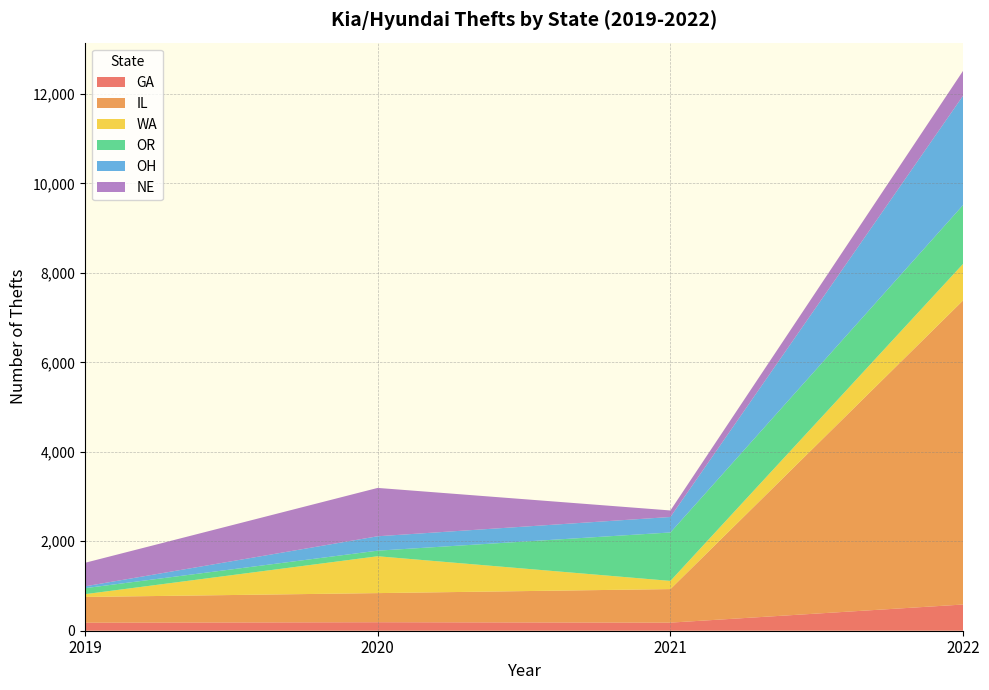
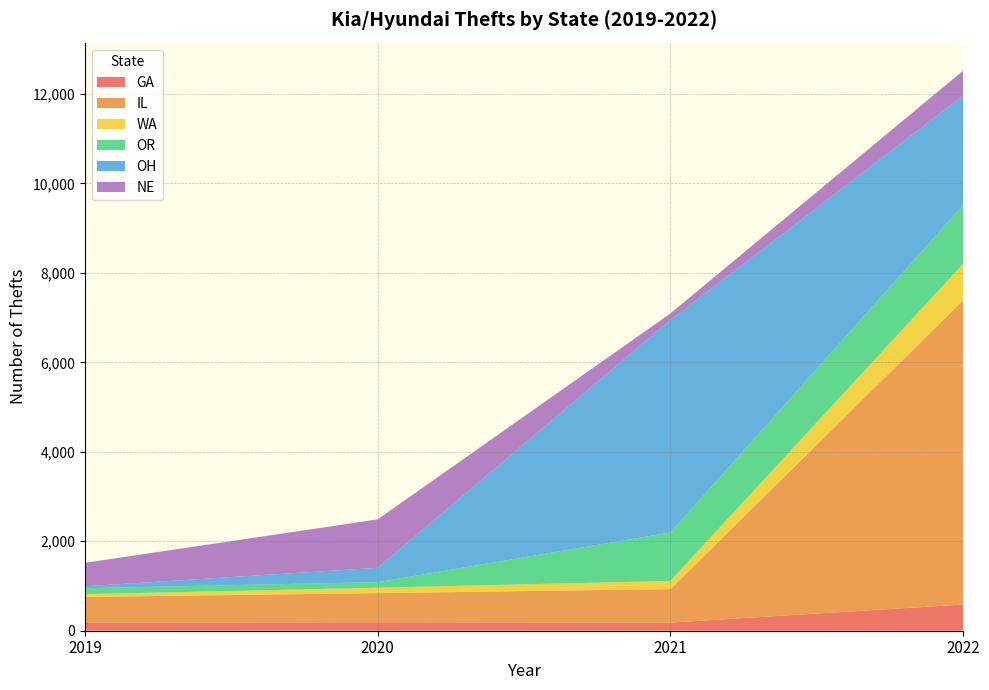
  {
    "WA": {
      "2019": "100",
-     "2020": "800",
+     "2020": "100",
      "2021": "200",
      "2022": "800"
    },
    "OR": {
      "2020": "100",
      "2021": "1,100",
      "2022": "1,300"
    },
    "OH": {
      "2020": "300",
-     "2021": "300",
+     "2021": "4,800",
      "2022": "2,400"
    },
    "NE": {
      "2019": "500",
      "2020": "1,100",
      "2021": "100",
      "2022": "600"
    }
  }
